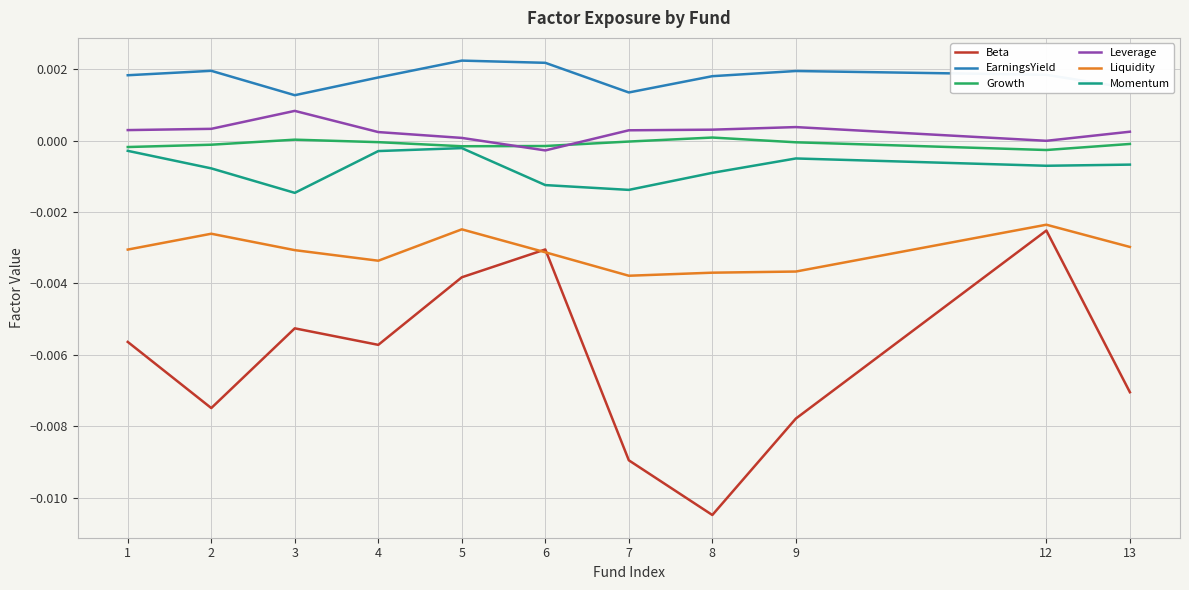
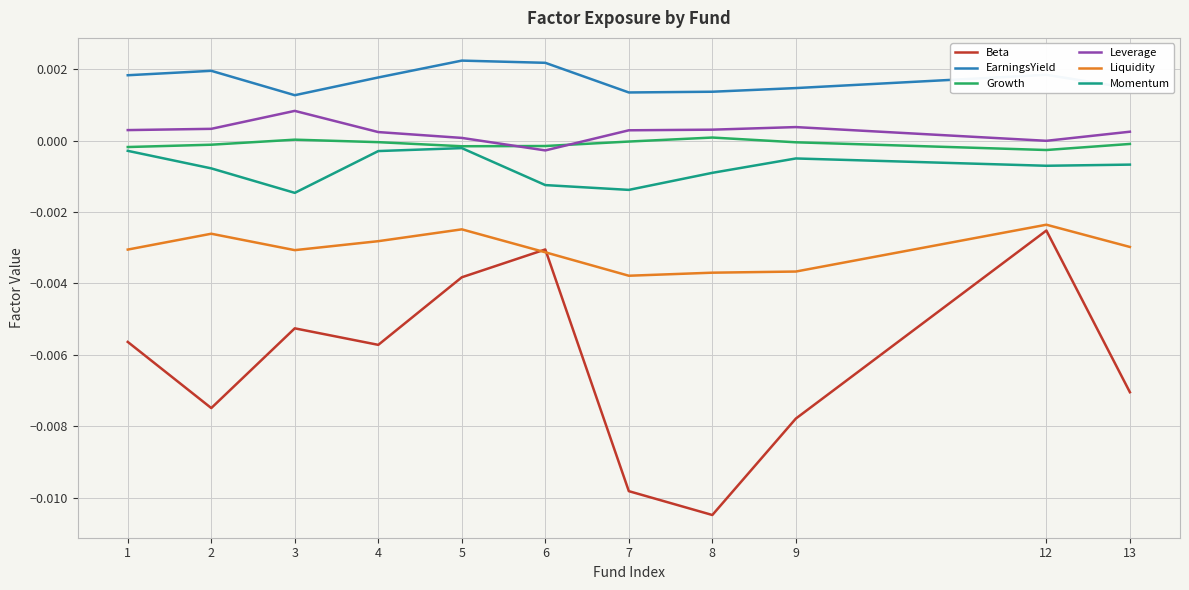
  {
    "Beta": {
      "1": -0.0056,
      "2": -0.0075,
      "3": -0.0053,
      "4": -0.0057,
      "5": -0.0038,
      "6": -0.0030,
-     "7": -0.0089,
+     "7": -0.0098,
      "8": -0.0105,
      "9": -0.0078,
      "12": -0.0025,
      "13": -0.0070
    },
    "EarningsYield": {
      "1": 0.0018,
      "2": 0.0020,
      "3": 0.0013,
      "4": 0.0018,
      "5": 0.0022,
      "6": 0.0022,
      "7": 0.0013,
-     "8": 0.0018,
-     "9": 0.0019
+     "8": 0.0014,
+     "9": 0.0015
    },
    "Leverage": {
      "1": 0.0003,
      "2": 0.0003,
      "3": 0.0008,
      "4": 0.0002,
      "5": 0.0001,
      "6": -0.0003,
      "7": 0.0003,
      "8": 0.0003,
      "9": 0.0004,
      "12": 0.0000,
      "13": 0.0002
    },
    "Liquidity": {
      "1": -0.0031,
      "2": -0.0026,
      "3": -0.0031,
-     "4": -0.0034,
+     "4": -0.0028,
      "5": -0.0025,
      "6": -0.0031,
      "7": -0.0038,
      "8": -0.0037,
      "9": -0.0037,
      "12": -0.0024,
      "13": -0.0030
    }
  }
